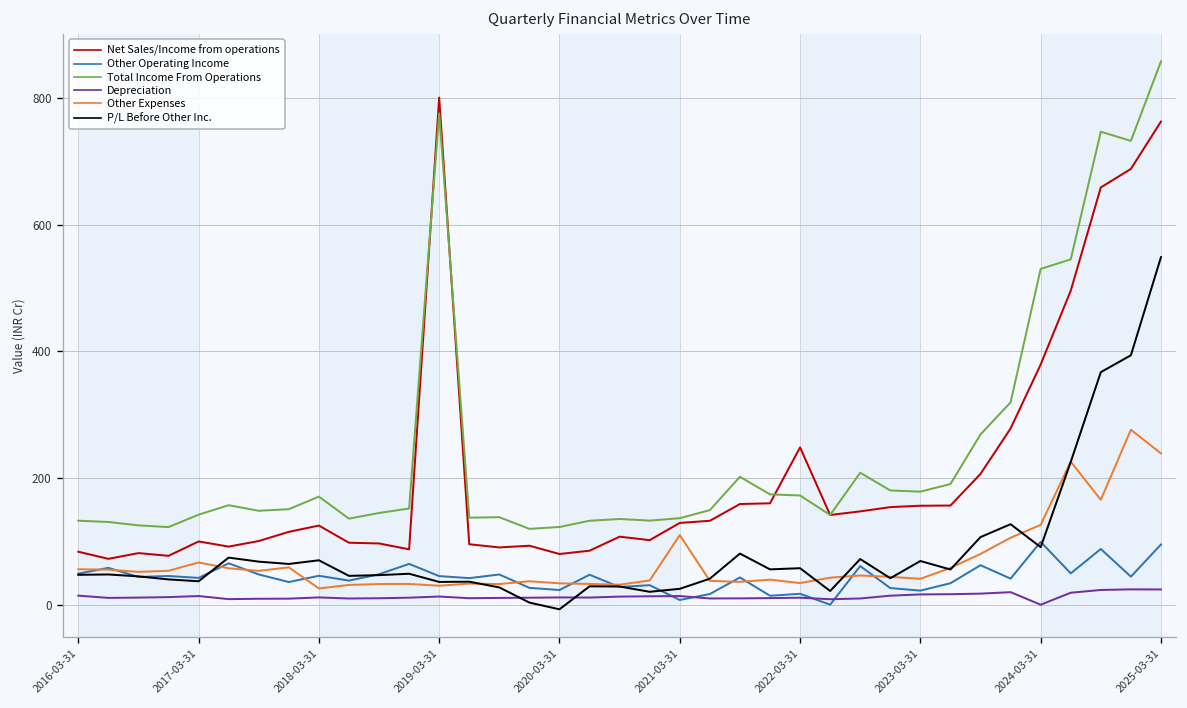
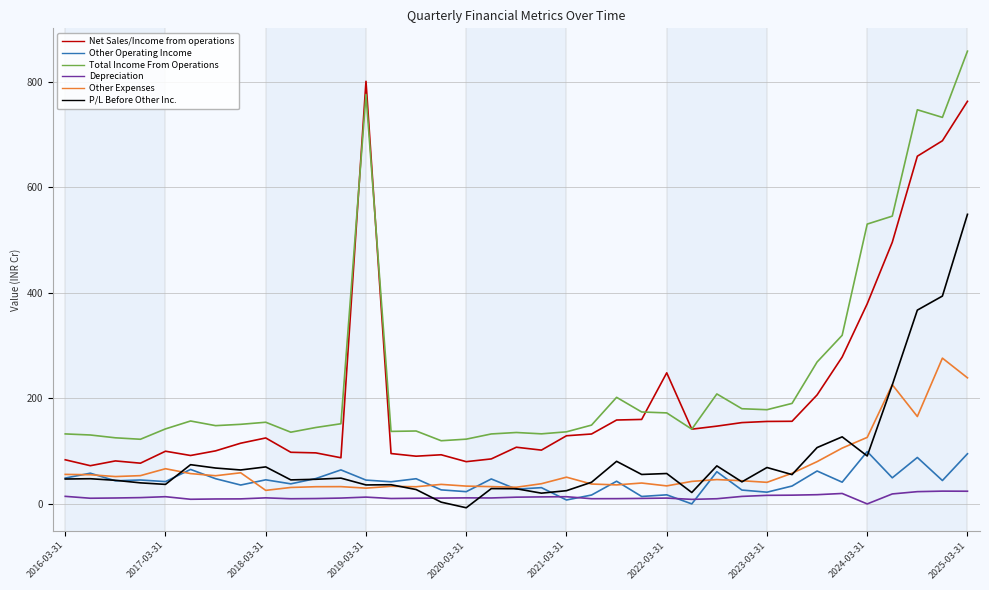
  {
    "Net Sales/Income from operations": {
      "2016-03-31": 80,
      "2017-03-31": 100,
      "2018-03-31": 130,
      "2019-03-31": 800,
      "2020-03-31": 80,
      "2021-03-31": 130,
      "2022-03-31": 250,
      "2023-03-31": 160,
      "2024-03-31": 380,
      "2025-03-31": 760
    },
    "Other Operating Income": {
      "2017-03-31": 40,
      "2018-03-31": 50,
      "2019-03-31": 50,
      "2020-03-31": 20,
      "2021-03-31": 10,
      "2022-03-31": 20,
      "2023-03-31": 20,
      "2024-03-31": 100,
      "2025-03-31": 100
    },
    "Total Income From Operations": {
      "2016-03-31": 130,
      "2017-03-31": 140,
-     "2018-03-31": 170,
+     "2018-03-31": 150,
      "2019-03-31": 780,
      "2020-03-31": 120,
      "2021-03-31": 140,
      "2022-03-31": 170,
      "2023-03-31": 180,
      "2024-03-31": 530,
      "2025-03-31": 860
    },
    "Depreciation": {
      "2016-03-31": 10,
      "2017-03-31": 10,
      "2018-03-31": 10,
      "2019-03-31": 10,
      "2020-03-31": 10,
      "2021-03-31": 10,
      "2022-03-31": 10,
      "2023-03-31": 20,
      "2024-03-31": 0,
      "2025-03-31": 20
    },
    "Other Expenses": {
      "2016-03-31": 60,
      "2017-03-31": 70,
      "2018-03-31": 30,
      "2019-03-31": 30,
      "2020-03-31": 30,
-     "2021-03-31": 110,
+     "2021-03-31": 50,
      "2022-03-31": 30,
      "2023-03-31": 40,
      "2024-03-31": 130,
      "2025-03-31": 240
    },
    "P/L Before Other Inc.": {
      "2017-03-31": 40,
      "2018-03-31": 70,
      "2019-03-31": 40,
      "2020-03-31": -10,
      "2021-03-31": 30,
      "2022-03-31": 60,
      "2023-03-31": 70,
      "2024-03-31": 90,
      "2025-03-31": 550
    }
  }
